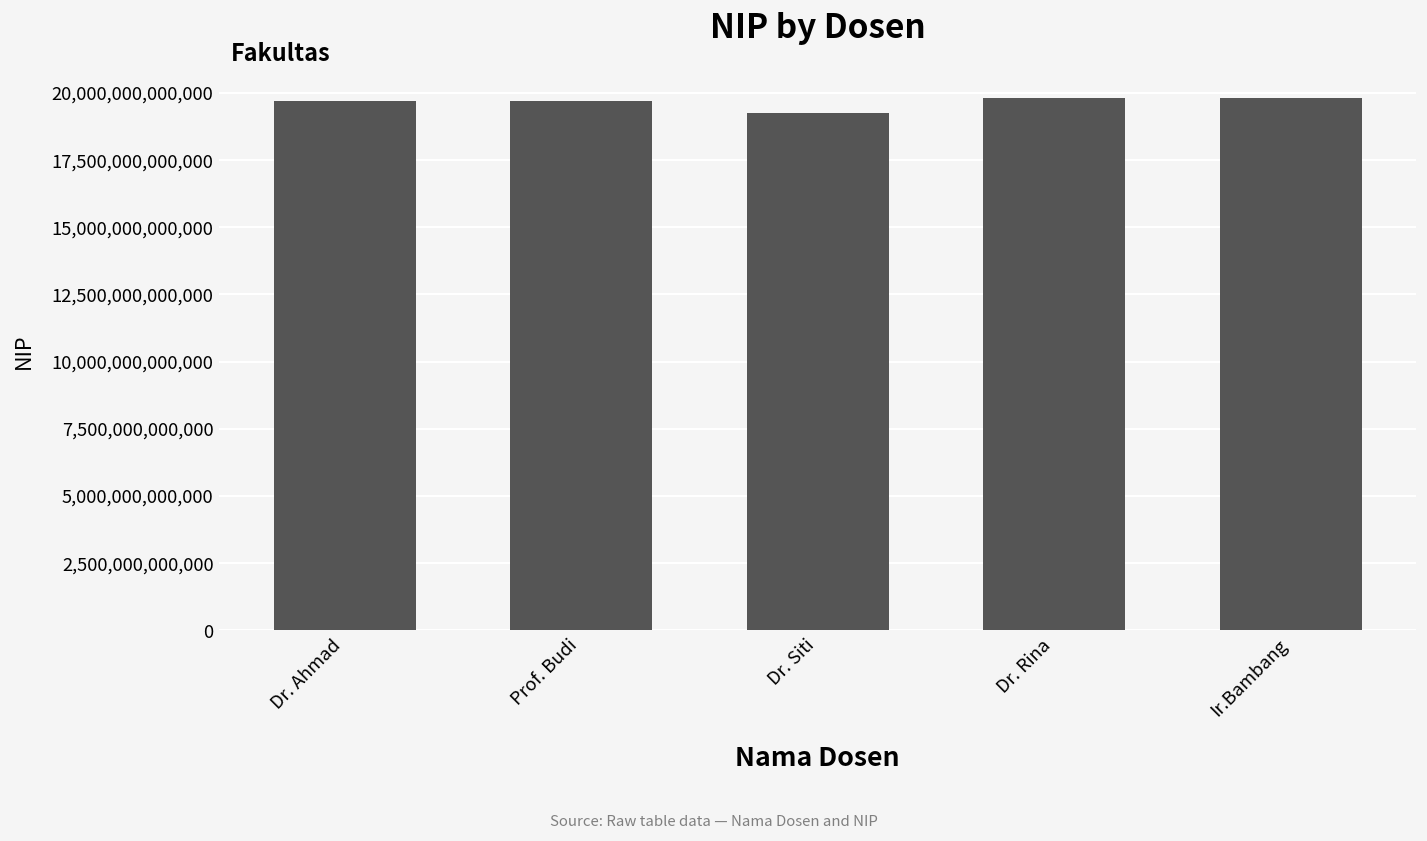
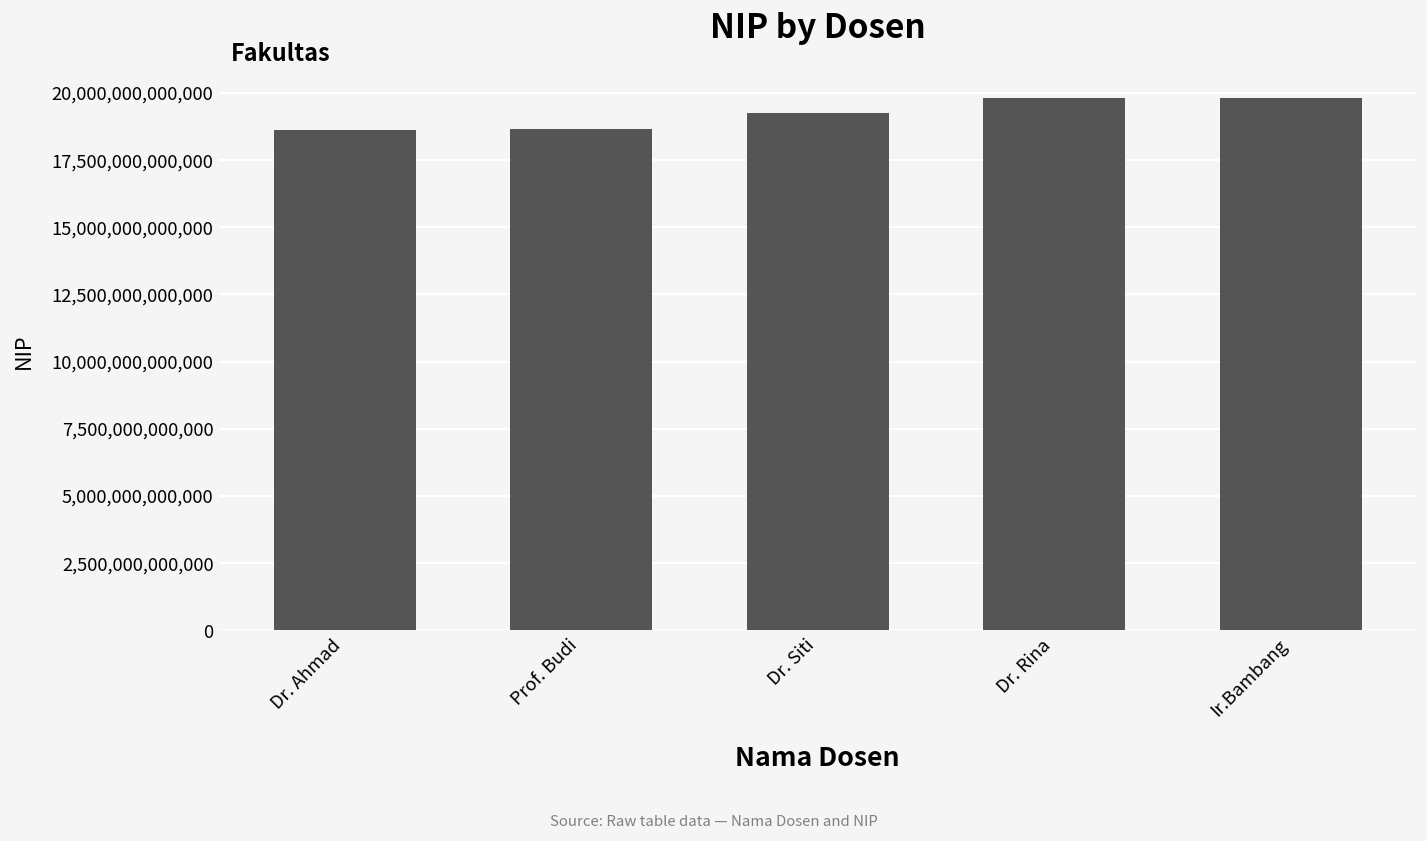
  {
-   "Dr. Ahmad": "19,700,000,000,000",
-   "Prof. Budi": "19,700,000,000,000",
+   "Dr. Ahmad": "18,600,000,000,000",
+   "Prof. Budi": "18,600,000,000,000",
    "Dr. Siti": "19,300,000,000,000",
    "Dr. Rina": "19,800,000,000,000",
    "Ir.Bambang": "19,800,000,000,000"
  }
